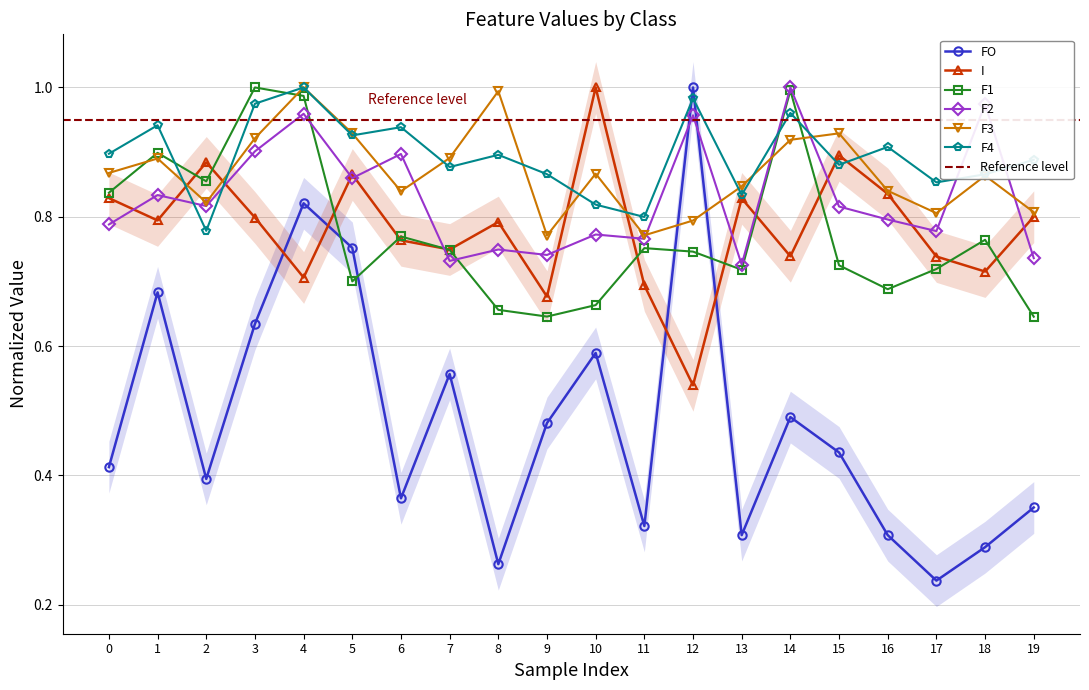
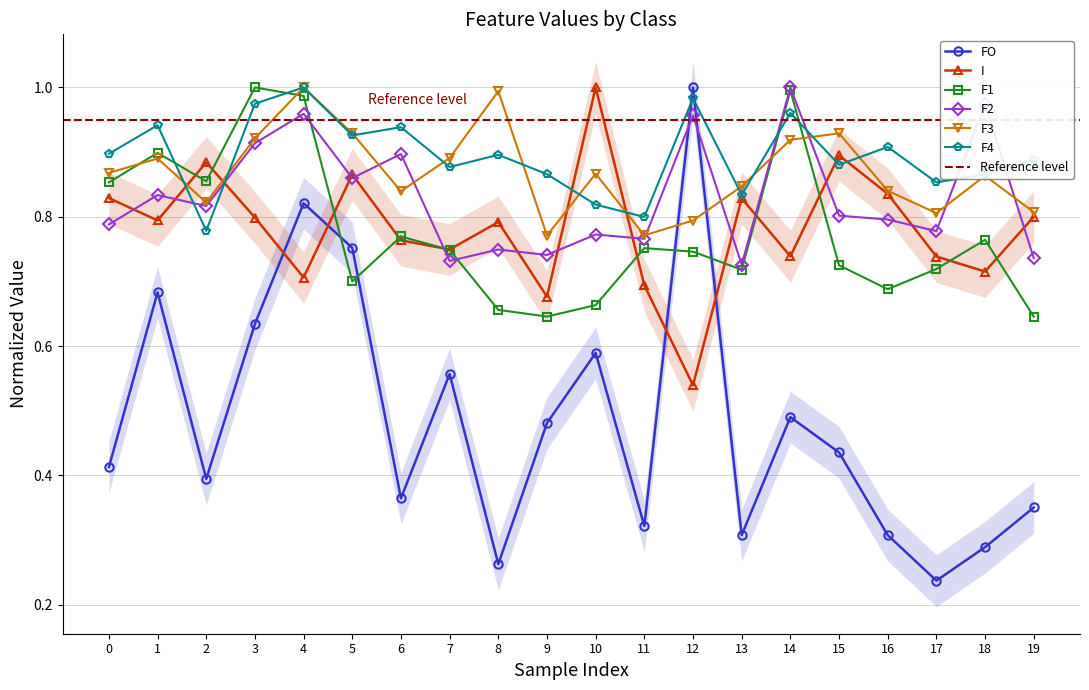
  {
    "F1": {
-     "0": 0.84,
+     "0": 0.85,
      "1": 0.90,
      "2": 0.85,
      "3": 1.00,
      "4": 0.99,
      "5": 0.70,
      "6": 0.77,
      "8": 0.66,
      "9": 0.65,
      "10": 0.66,
      "11": 0.75,
      "12": 0.75,
      "13": 0.72,
      "14": 1.00,
      "15": 0.72,
      "16": 0.69,
      "17": 0.72,
      "18": 0.76,
      "19": 0.65
    },
    "F2": {
      "0": 0.79,
      "2": 0.82,
-     "3": 0.90,
+     "3": 0.91,
      "4": 0.96,
      "5": 0.86,
      "6": 0.90,
      "7": 0.73,
      "8": 0.75,
      "9": 0.74,
      "10": 0.77,
      "11": 0.77,
      "12": 0.96,
      "13": 0.73,
      "14": 1.00,
-     "15": 0.82,
+     "15": 0.80,
      "16": 0.80,
      "19": 0.74
    },
    "F3": {
      "1": 0.89,
      "2": 0.82,
      "3": 0.92,
      "6": 0.84,
      "7": 0.89,
      "8": 0.99,
      "9": 0.77,
      "10": 0.87,
      "11": 0.77,
      "12": 0.79,
      "13": 0.85,
      "14": 0.92,
      "15": 0.93,
      "16": 0.84,
      "17": 0.81,
      "19": 0.81
    },
    "F4": {
      "0": 0.90,
      "1": 0.94,
      "2": 0.78,
      "3": 0.97,
      "6": 0.94,
      "7": 0.88,
      "8": 0.90,
      "9": 0.87,
      "10": 0.82,
      "11": 0.80,
      "12": 0.98,
      "13": 0.83,
      "14": 0.96,
      "15": 0.88,
      "16": 0.91,
      "17": 0.85
    }
  }
